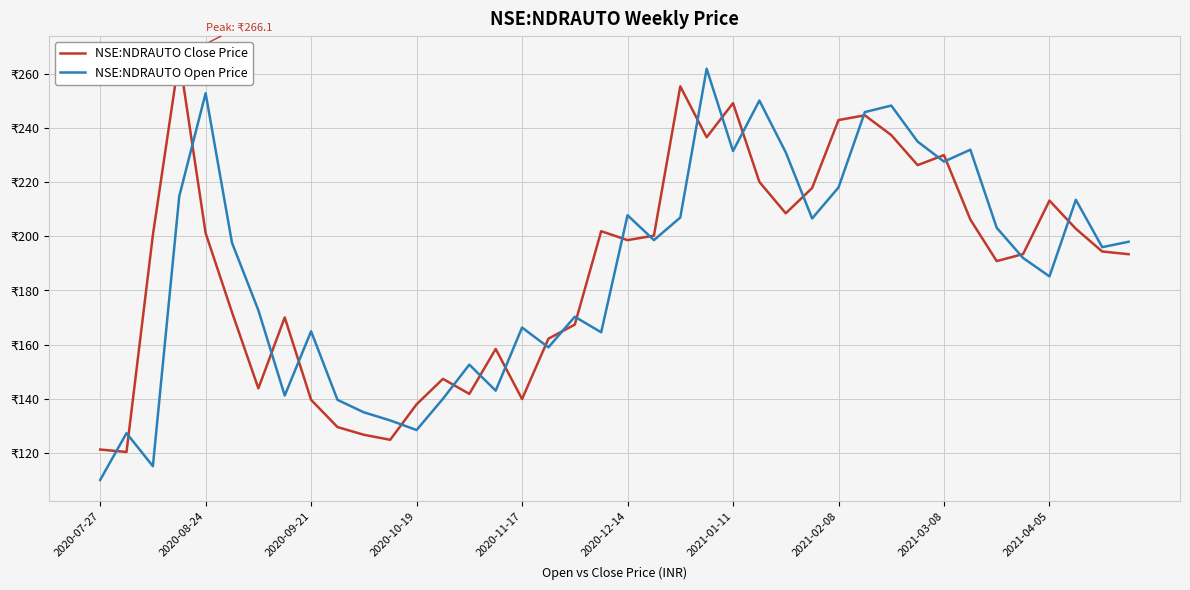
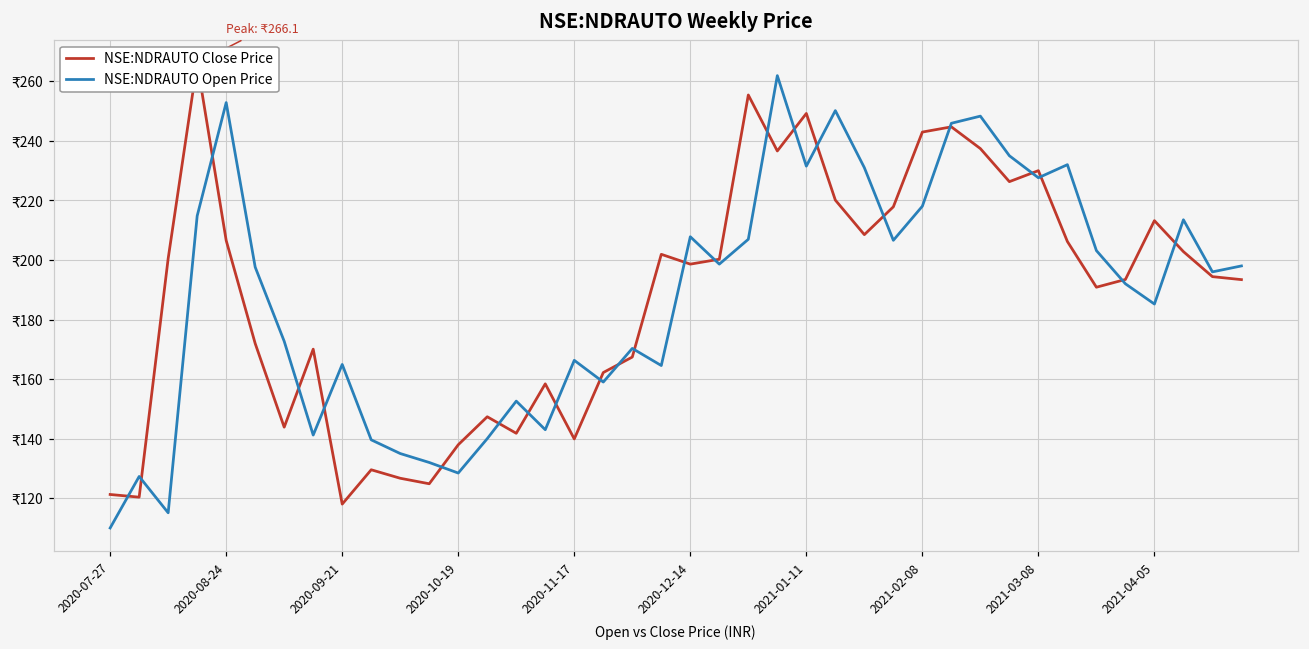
  {
    "NSE:NDRAUTO Close Price": {
      "2020-07-27": "₹121",
-     "2020-08-24": "₹201",
-     "2020-09-21": "₹140",
+     "2020-08-24": "₹207",
+     "2020-09-21": "₹118",
      "2020-10-19": "₹138",
      "2020-11-17": "₹140",
      "2020-12-14": "₹199",
      "2021-01-11": "₹249",
      "2021-02-08": "₹243",
      "2021-03-08": "₹230",
      "2021-04-05": "₹213"
    },
    "NSE:NDRAUTO Open Price": {
      "2020-07-27": "₹110",
      "2020-08-24": "₹253",
      "2020-09-21": "₹165",
      "2020-10-19": "₹128",
      "2020-11-17": "₹166",
      "2020-12-14": "₹208",
      "2021-01-11": "₹232",
      "2021-02-08": "₹218",
      "2021-03-08": "₹228",
      "2021-04-05": "₹185"
    }
  }
